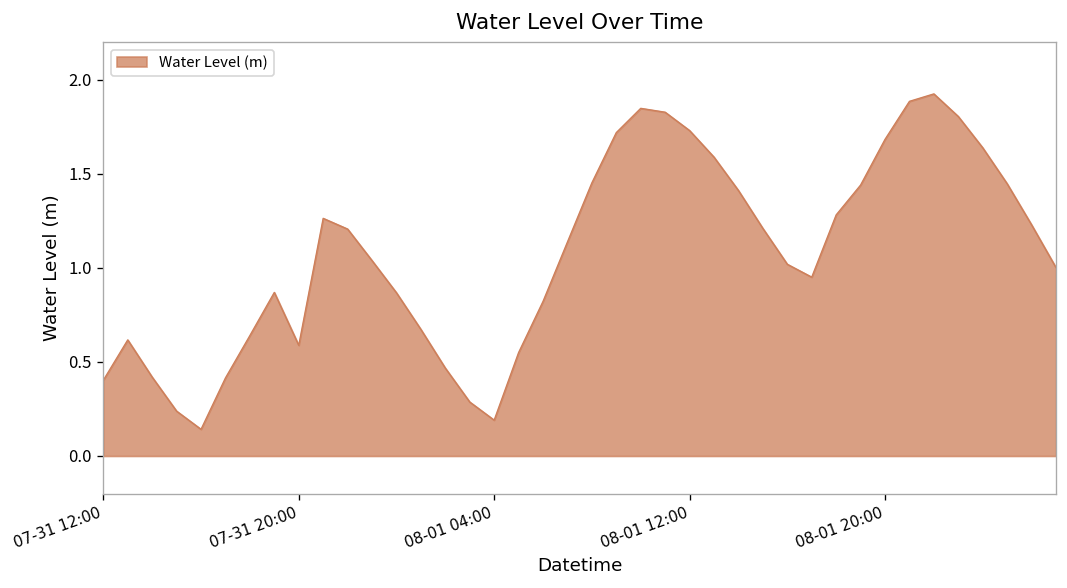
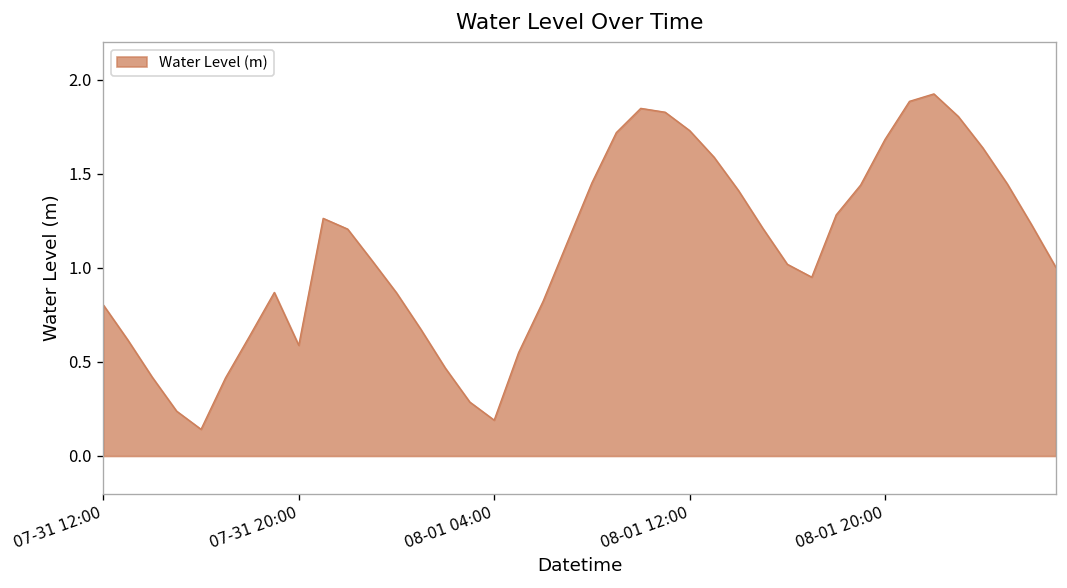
  {
-   "07-31 12:00": 0.40,
+   "07-31 12:00": 0.80,
    "07-31 20:00": 0.59,
    "08-01 04:00": 0.19,
    "08-01 12:00": 1.73,
    "08-01 20:00": 1.68
  }
